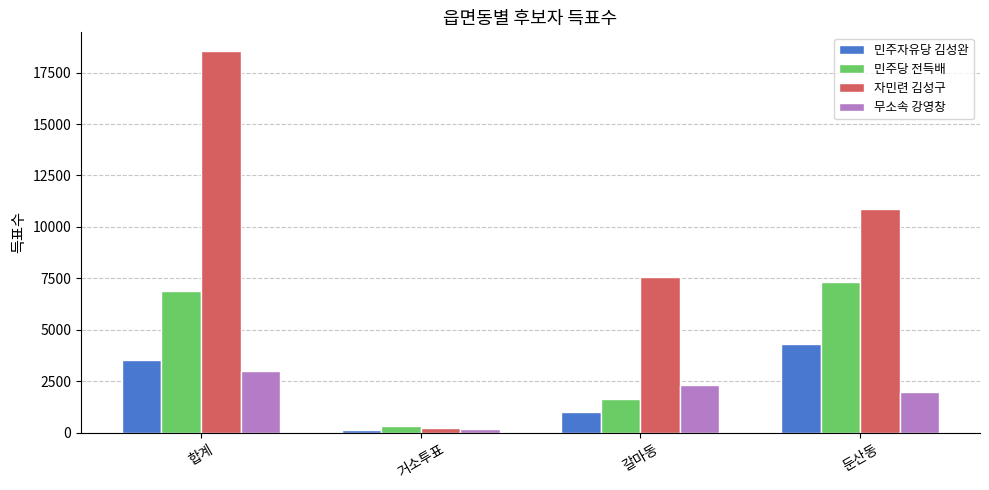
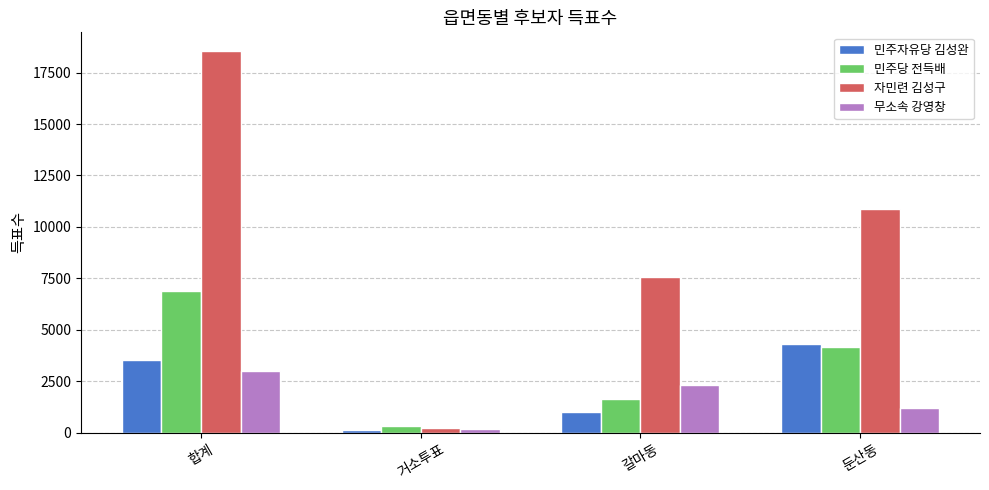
  {
    "민주자유당 김성완": {
      "합계": 3500,
      "거소투표": 100,
      "갈마동": 1000,
      "둔산동": 4300
    },
    "민주당 전득배": {
      "합계": 6900,
      "거소투표": 300,
      "갈마동": 1600,
-     "둔산동": 7300
+     "둔산동": 4200
    },
    "자민련 김성구": {
      "합계": 18500,
      "거소투표": 200,
      "갈마동": 7600,
      "둔산동": 10900
    },
    "무소속 강영창": {
      "합계": 3000,
      "거소투표": 200,
      "갈마동": 2300,
-     "둔산동": 2000
+     "둔산동": 1200
    }
  }
